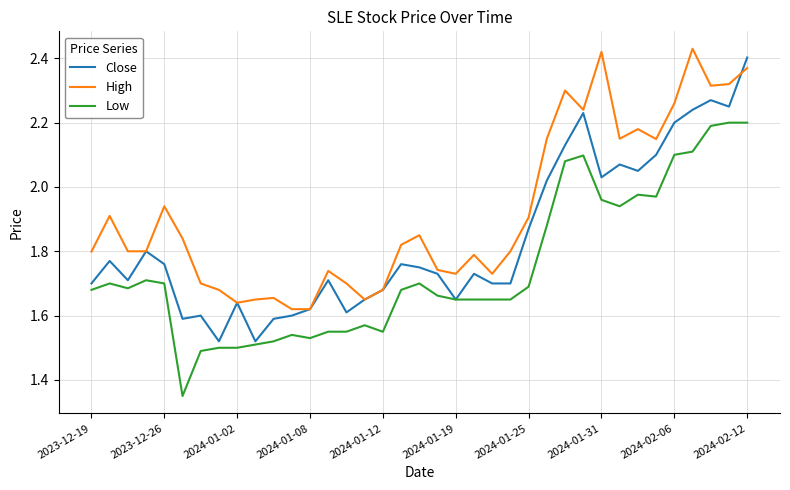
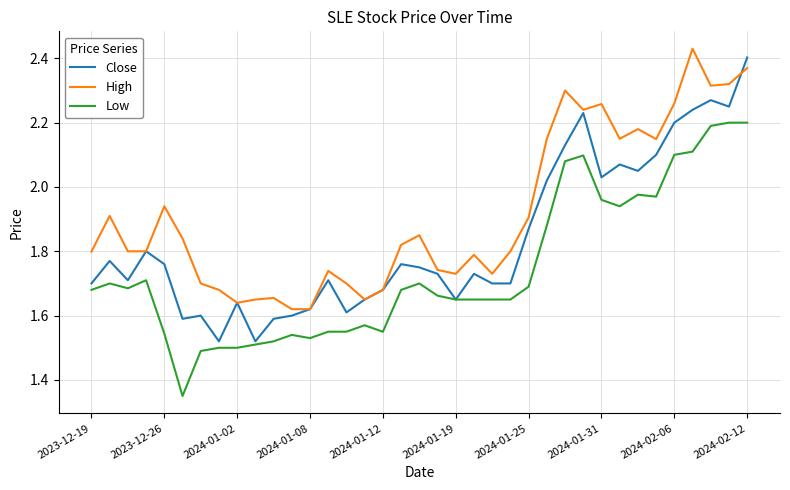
  {
    "Close": {
      "2023-12-19": 1.70,
      "2023-12-26": 1.76,
      "2024-01-25": 1.87,
      "2024-01-31": 2.03,
      "2024-02-06": 2.20,
      "2024-02-12": 2.40
    },
    "High": {
      "2023-12-19": 1.80,
      "2023-12-26": 1.94,
      "2024-01-19": 1.73,
      "2024-01-25": 1.91,
-     "2024-01-31": 2.42,
+     "2024-01-31": 2.26,
      "2024-02-06": 2.26,
      "2024-02-12": 2.37
    },
    "Low": {
      "2023-12-19": 1.68,
-     "2023-12-26": 1.70,
+     "2023-12-26": 1.54,
      "2024-01-02": 1.50,
      "2024-01-08": 1.53,
      "2024-01-12": 1.55,
      "2024-01-25": 1.69,
      "2024-01-31": 1.96,
      "2024-02-06": 2.10,
      "2024-02-12": 2.20
    }
  }
